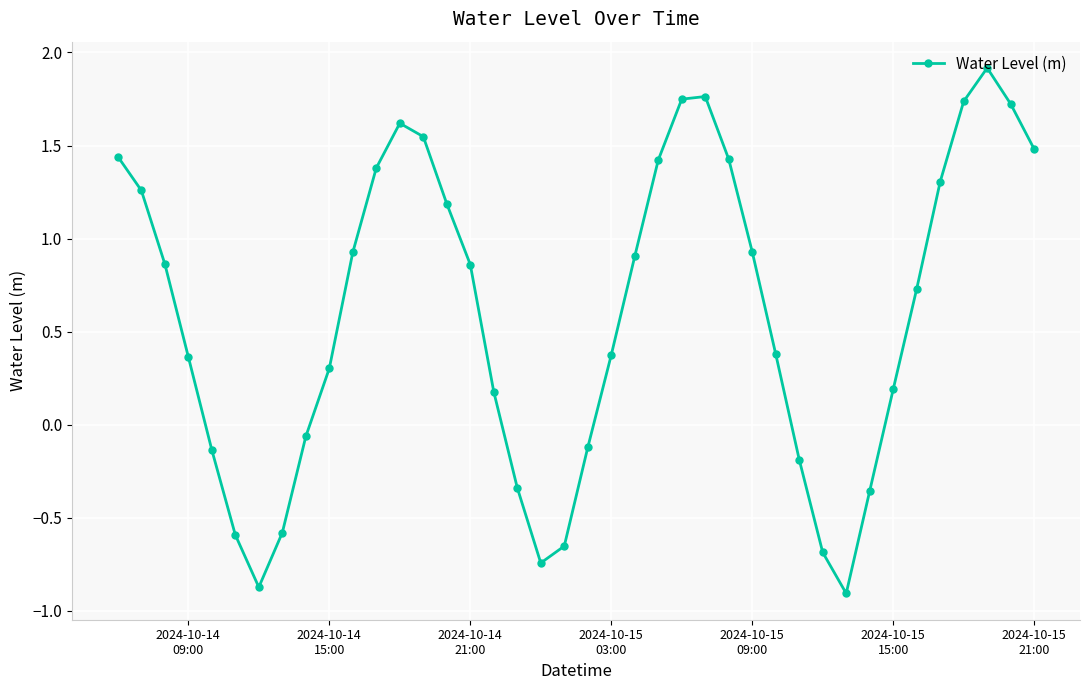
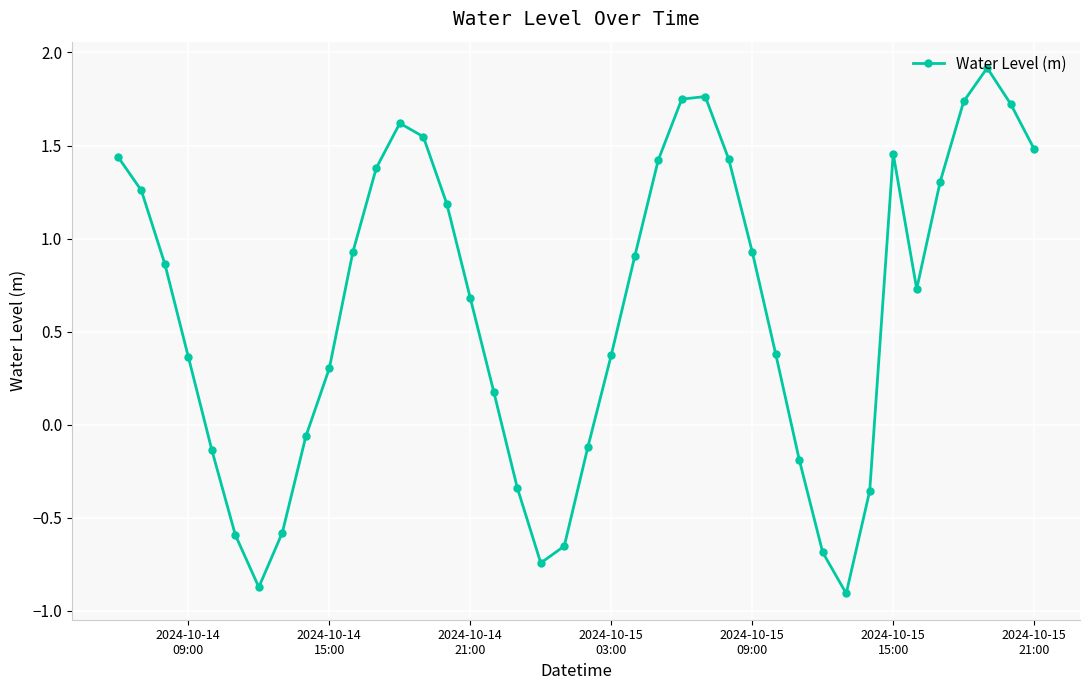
  {
    "2024-10-14 09:00": 0.36,
    "2024-10-14 15:00": 0.30,
-   "2024-10-14 21:00": 0.86,
+   "2024-10-14 21:00": 0.68,
    "2024-10-15 03:00": 0.37,
    "2024-10-15 09:00": 0.93,
-   "2024-10-15 15:00": 0.19,
+   "2024-10-15 15:00": 1.46,
    "2024-10-15 21:00": 1.48
  }
